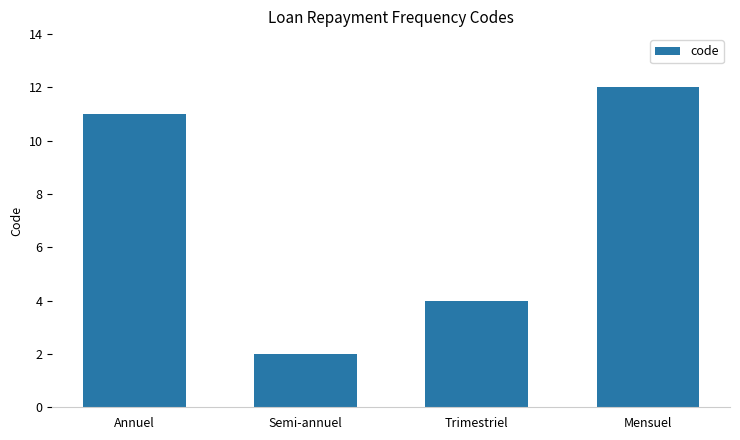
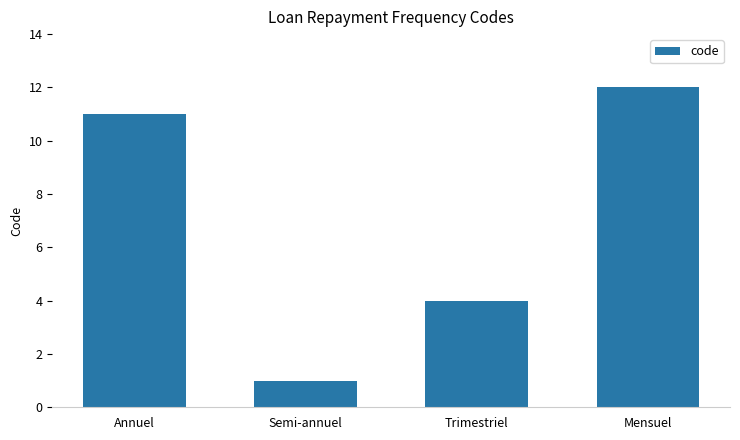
  {
    "Annuel": 11,
-   "Semi-annuel": 2,
+   "Semi-annuel": 1,
    "Trimestriel": 4,
    "Mensuel": 12
  }
